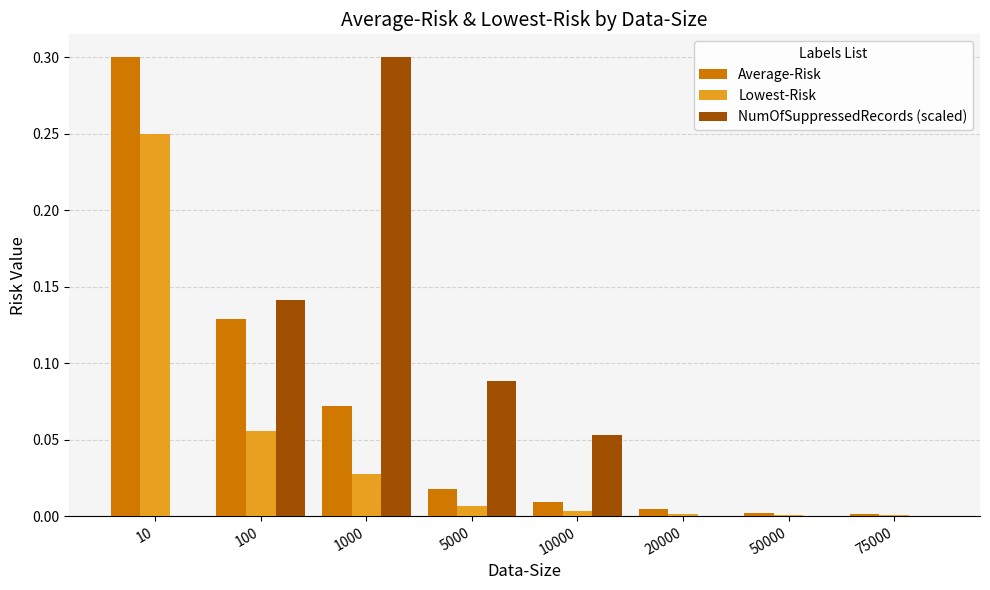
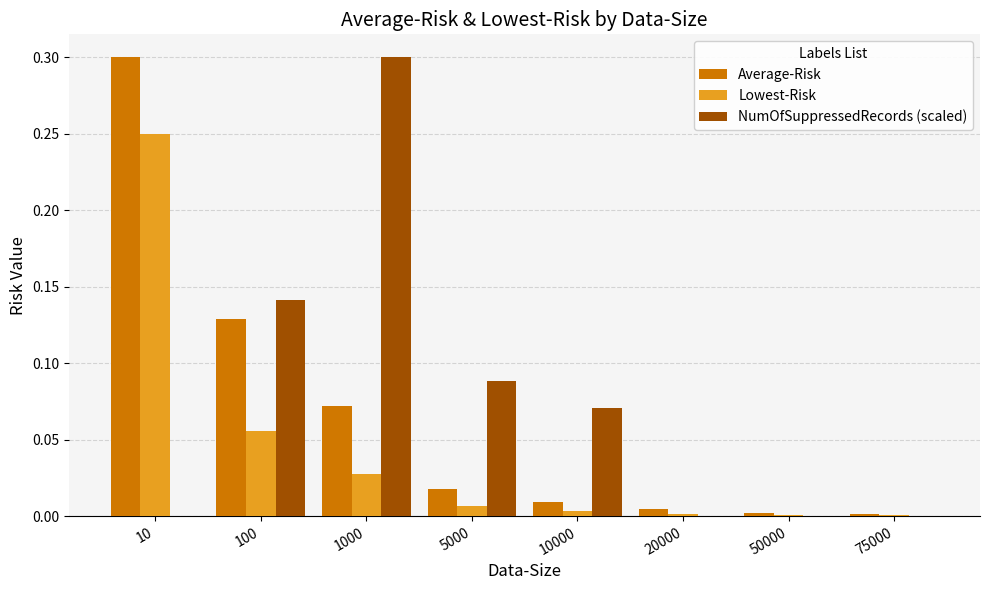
  {
    "NumOfSuppressedRecords (scaled)": {
      "10": 0.000,
      "100": 0.141,
      "1000": 0.300,
      "5000": 0.088,
-     "10000": 0.053,
+     "10000": 0.071,
      "20000": 0.000,
      "50000": 0.000,
      "75000": 0.000
    }
  }
